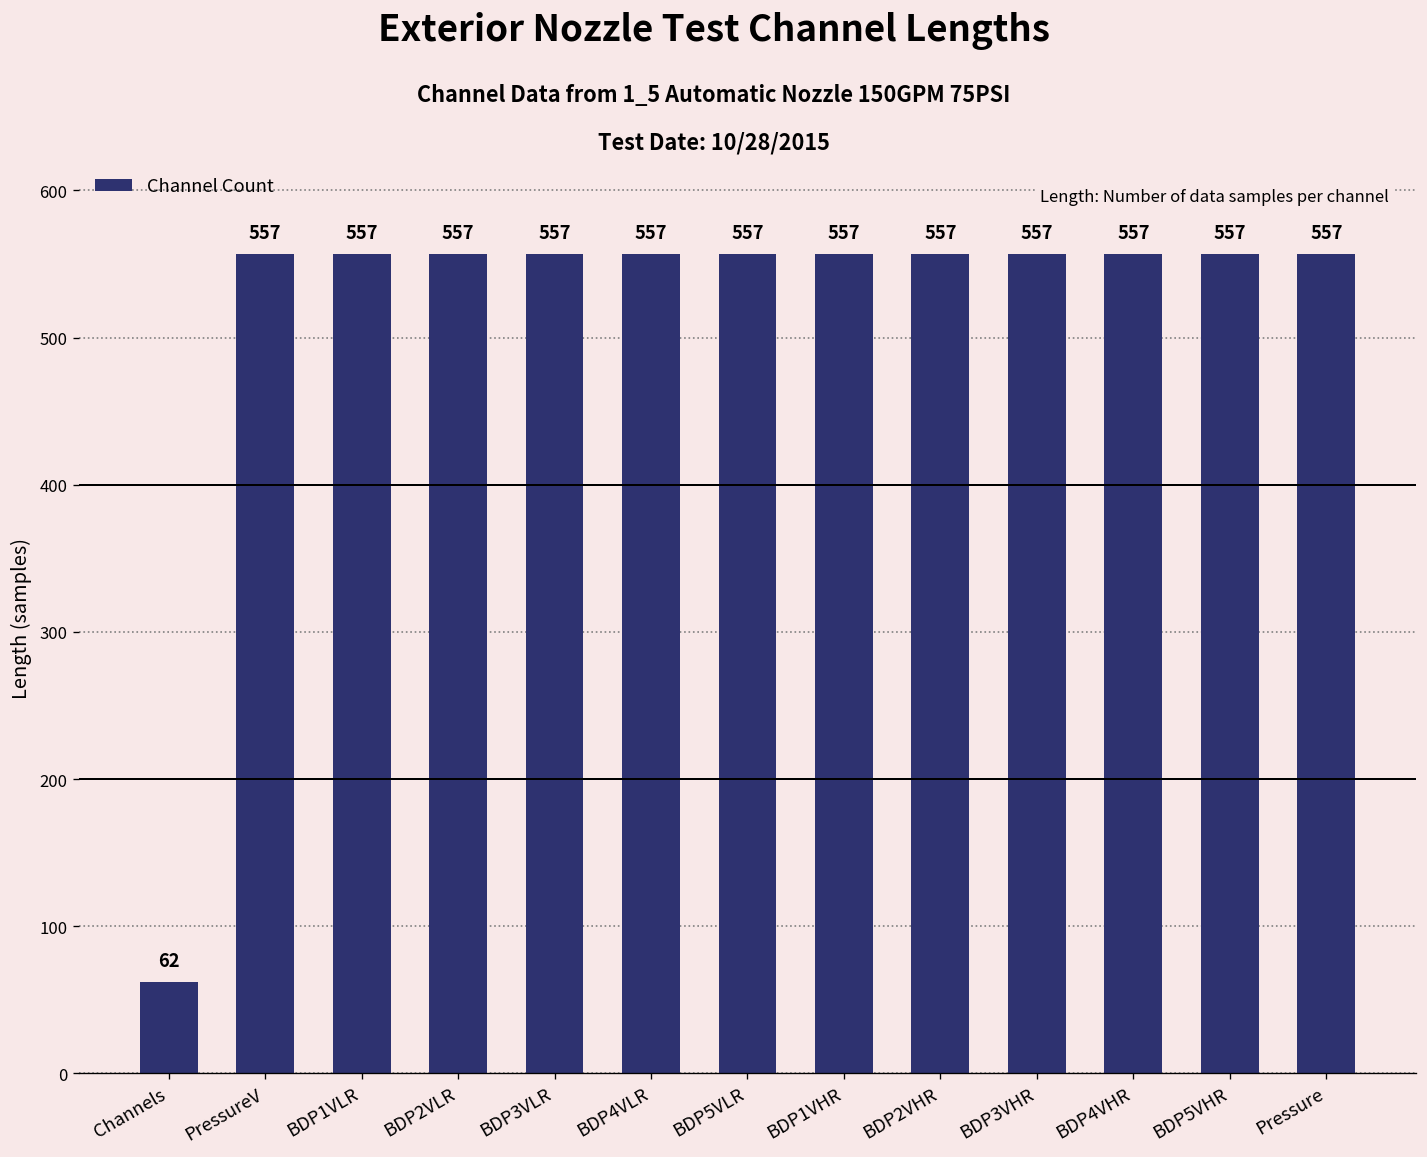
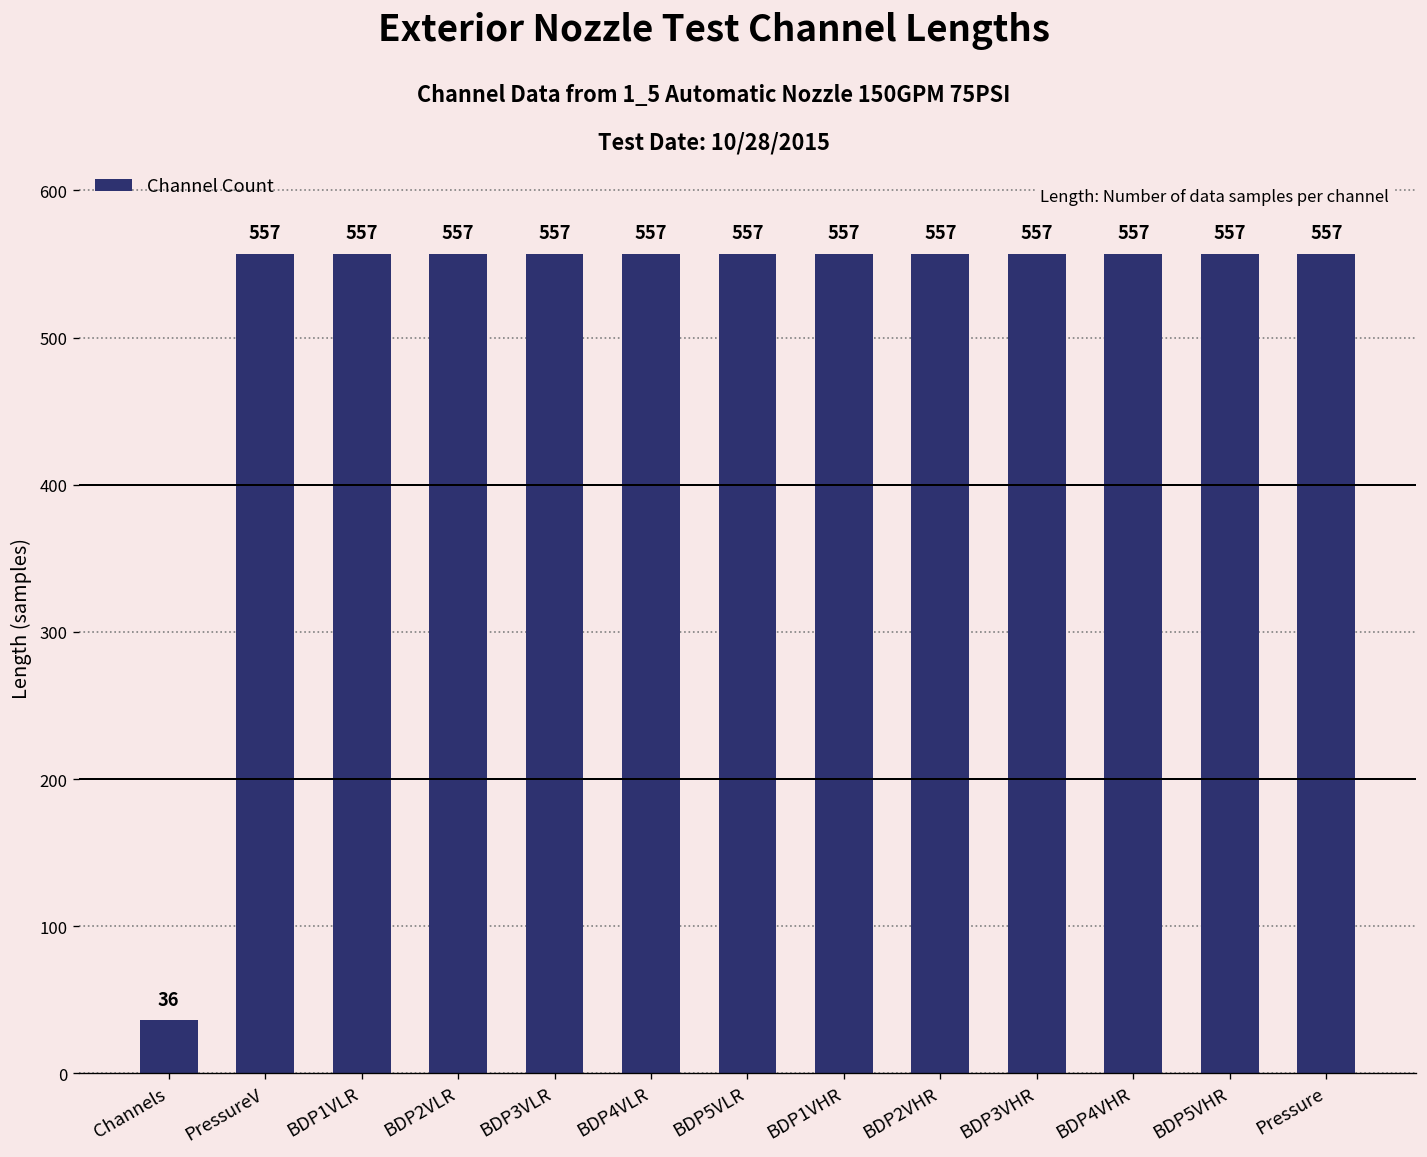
  {
-   "Channels": 62,
+   "Channels": 36,
    "PressureV": 557,
    "BDP1VLR": 557,
    "BDP2VLR": 557,
    "BDP3VLR": 557,
    "BDP4VLR": 557,
    "BDP5VLR": 557,
    "BDP1VHR": 557,
    "BDP2VHR": 557,
    "BDP3VHR": 557,
    "BDP4VHR": 557,
    "BDP5VHR": 557,
    "Pressure": 557
  }
